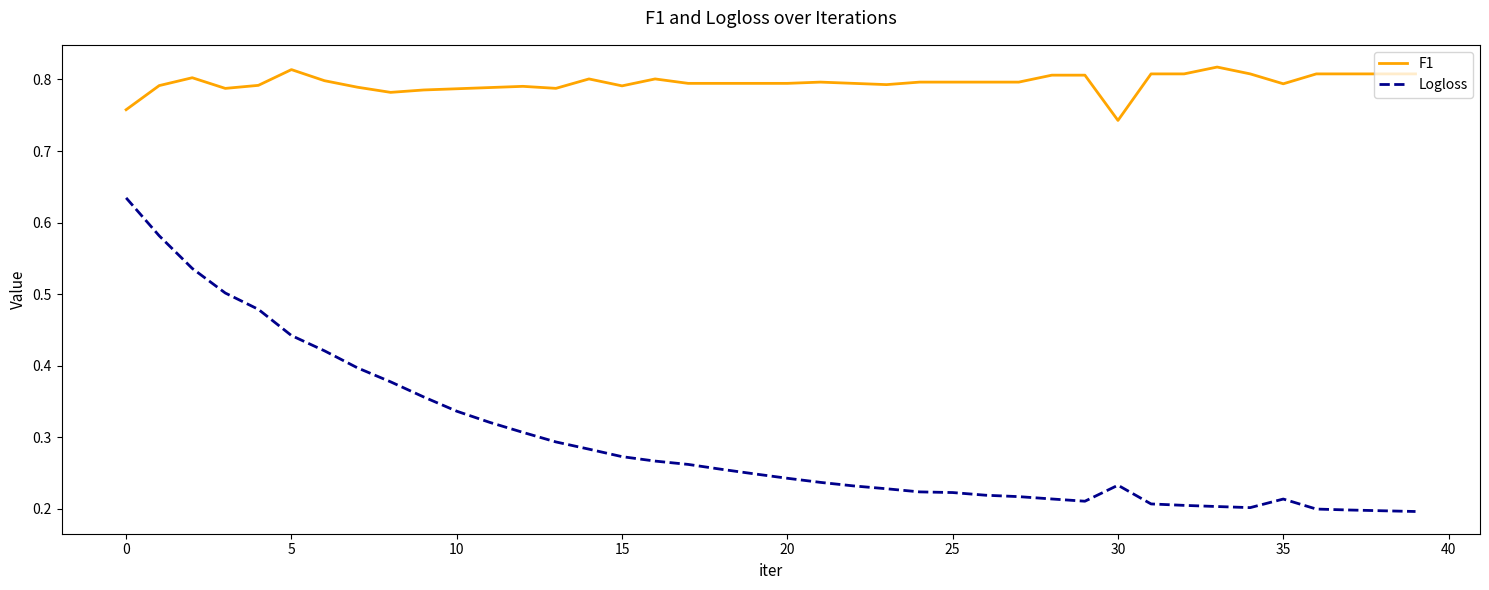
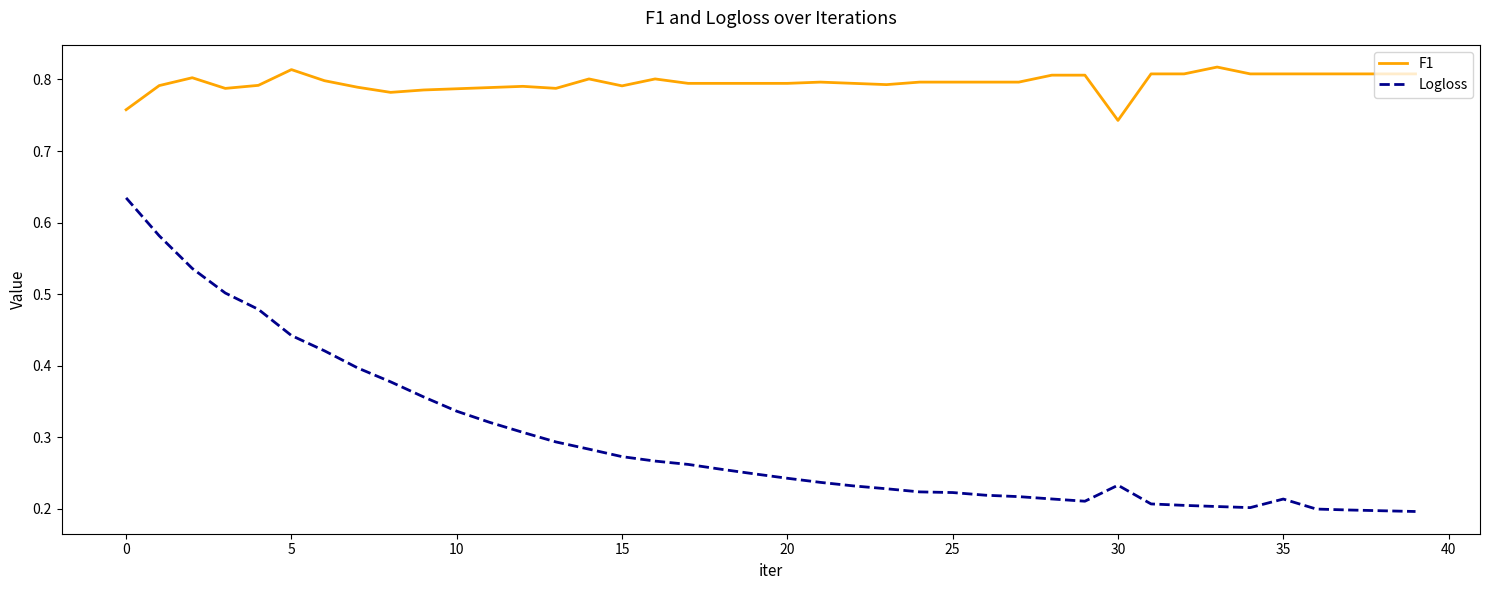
  {
    "F1": {
      "0": 0.76,
      "5": 0.81,
      "10": 0.79,
      "15": 0.79,
      "20": 0.79,
      "25": 0.80,
      "30": 0.74,
-     "35": 0.79
+     "35": 0.81
    },
    "Logloss": {
      "0": 0.63,
      "5": 0.44,
      "10": 0.34,
      "15": 0.27,
      "20": 0.24,
      "25": 0.22,
      "30": 0.23,
      "35": 0.21
    }
  }
